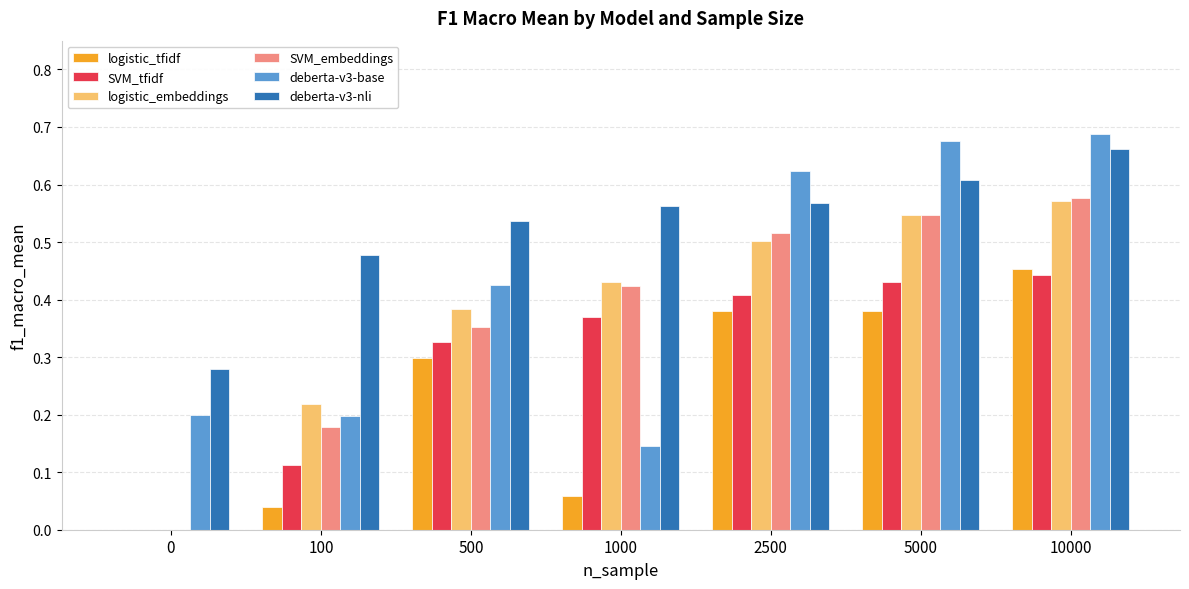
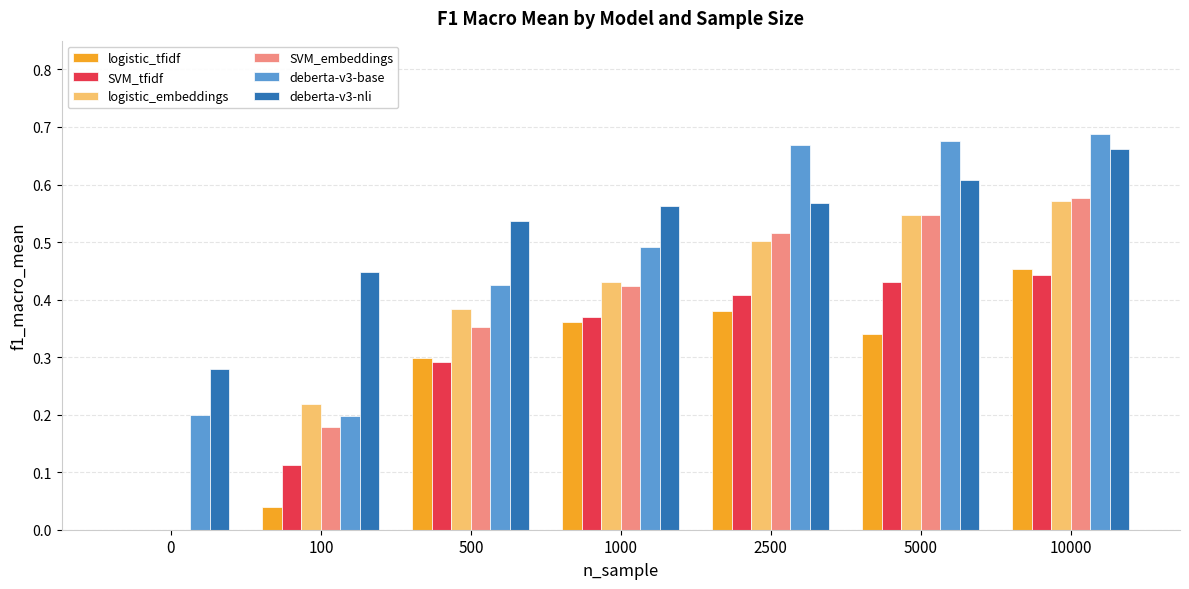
  {
    "logistic_tfidf": {
      "0": 0.00,
      "100": 0.04,
      "500": 0.30,
-     "1000": 0.06,
+     "1000": 0.36,
      "2500": 0.38,
-     "5000": 0.38,
+     "5000": 0.34,
      "10000": 0.45
    },
    "SVM_tfidf": {
      "0": 0.00,
      "100": 0.11,
-     "500": 0.33,
+     "500": 0.29,
      "1000": 0.37,
      "2500": 0.41,
      "5000": 0.43,
      "10000": 0.44
    },
    "deberta-v3-base": {
      "0": 0.20,
      "100": 0.20,
      "500": 0.43,
-     "1000": 0.15,
-     "2500": 0.62,
+     "1000": 0.49,
+     "2500": 0.67,
      "5000": 0.68,
      "10000": 0.69
    },
    "deberta-v3-nli": {
      "0": 0.28,
-     "100": 0.48,
+     "100": 0.45,
      "500": 0.54,
      "1000": 0.56,
      "2500": 0.57,
      "5000": 0.61,
      "10000": 0.66
    }
  }
